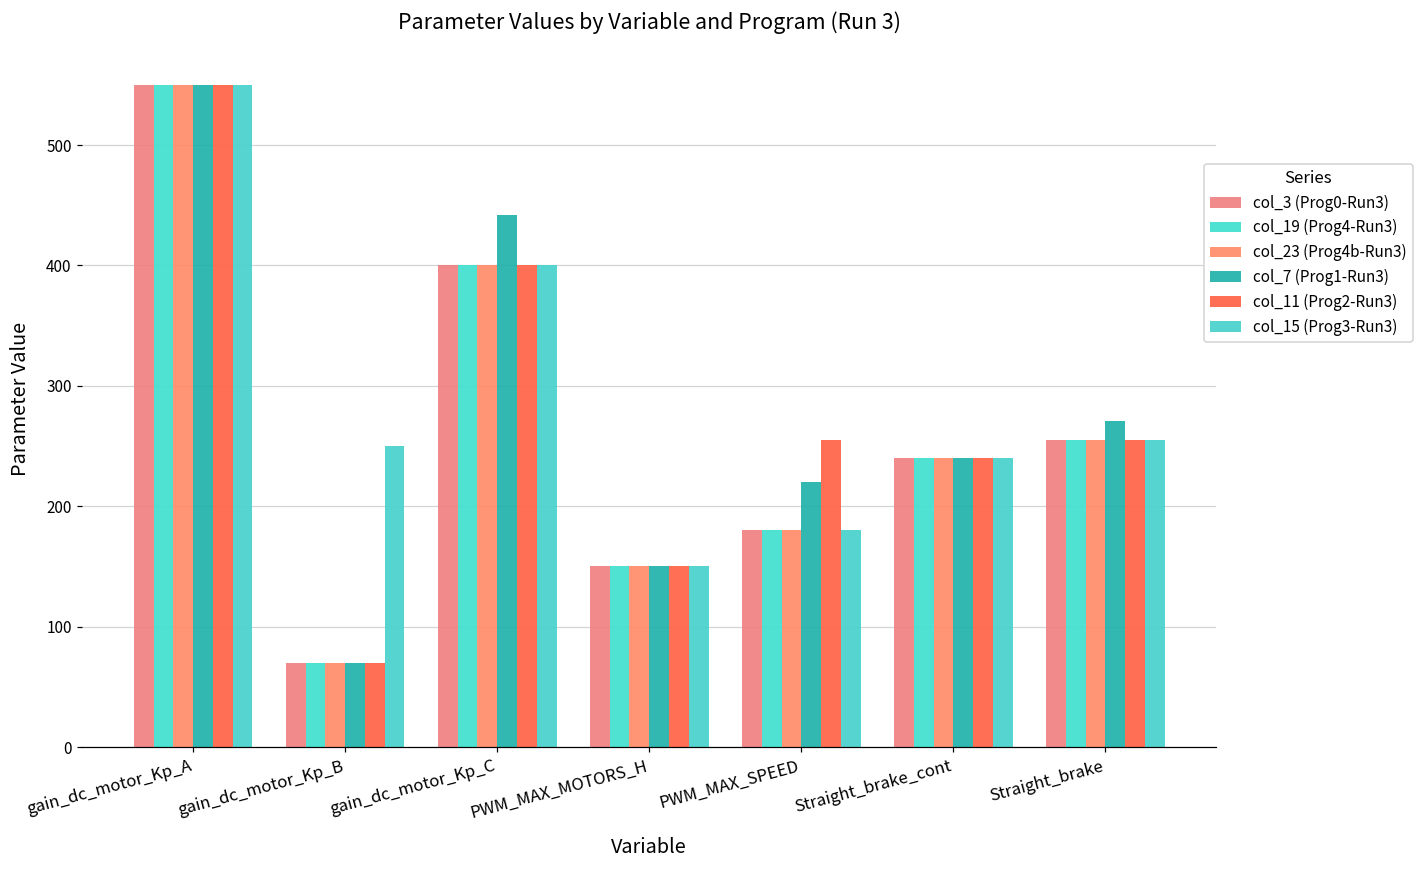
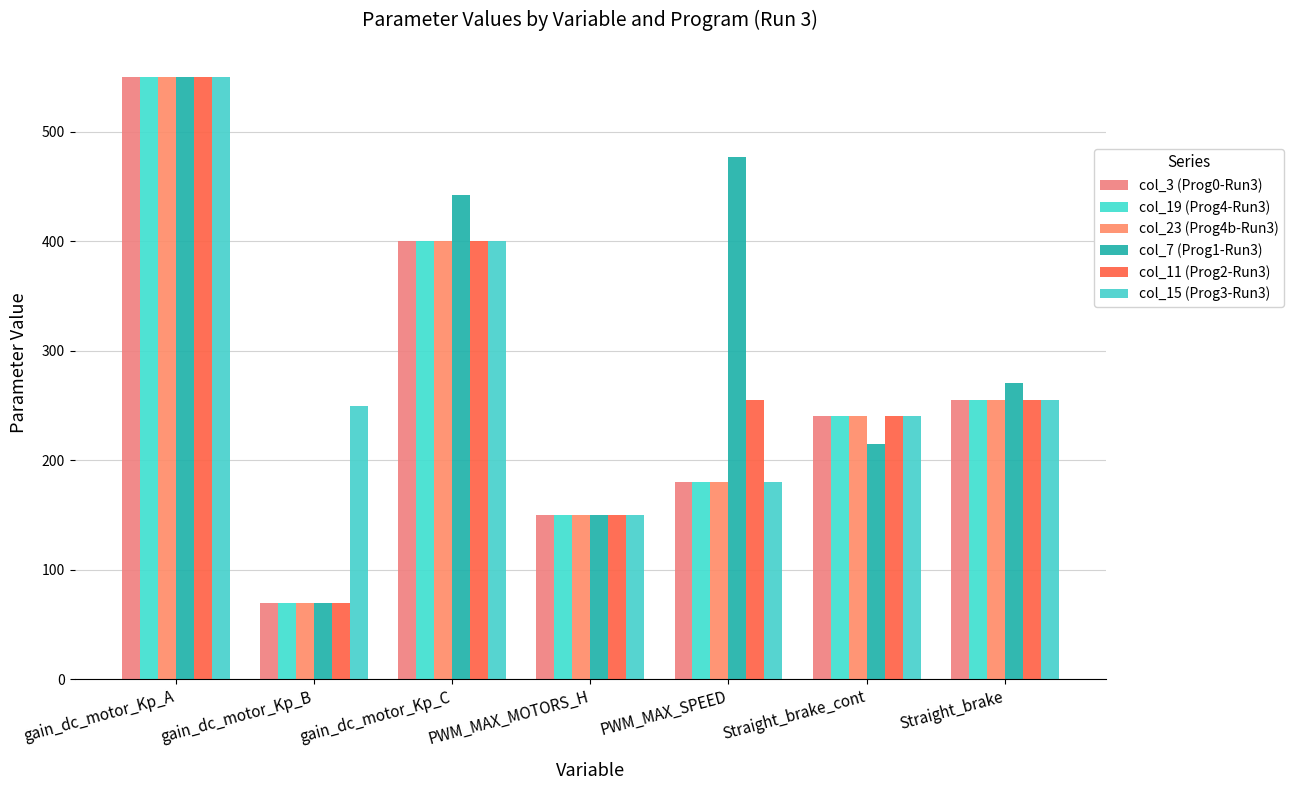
  {
    "col_7 (Prog1-Run3)": {
      "gain_dc_motor_Kp_A": 550,
      "gain_dc_motor_Kp_B": 70,
      "gain_dc_motor_Kp_C": 442,
      "PWM_MAX_MOTORS_H": 150,
-     "PWM_MAX_SPEED": 220,
-     "Straight_brake_cont": 240,
+     "PWM_MAX_SPEED": 477,
+     "Straight_brake_cont": 215,
      "Straight_brake": 271
    }
  }
